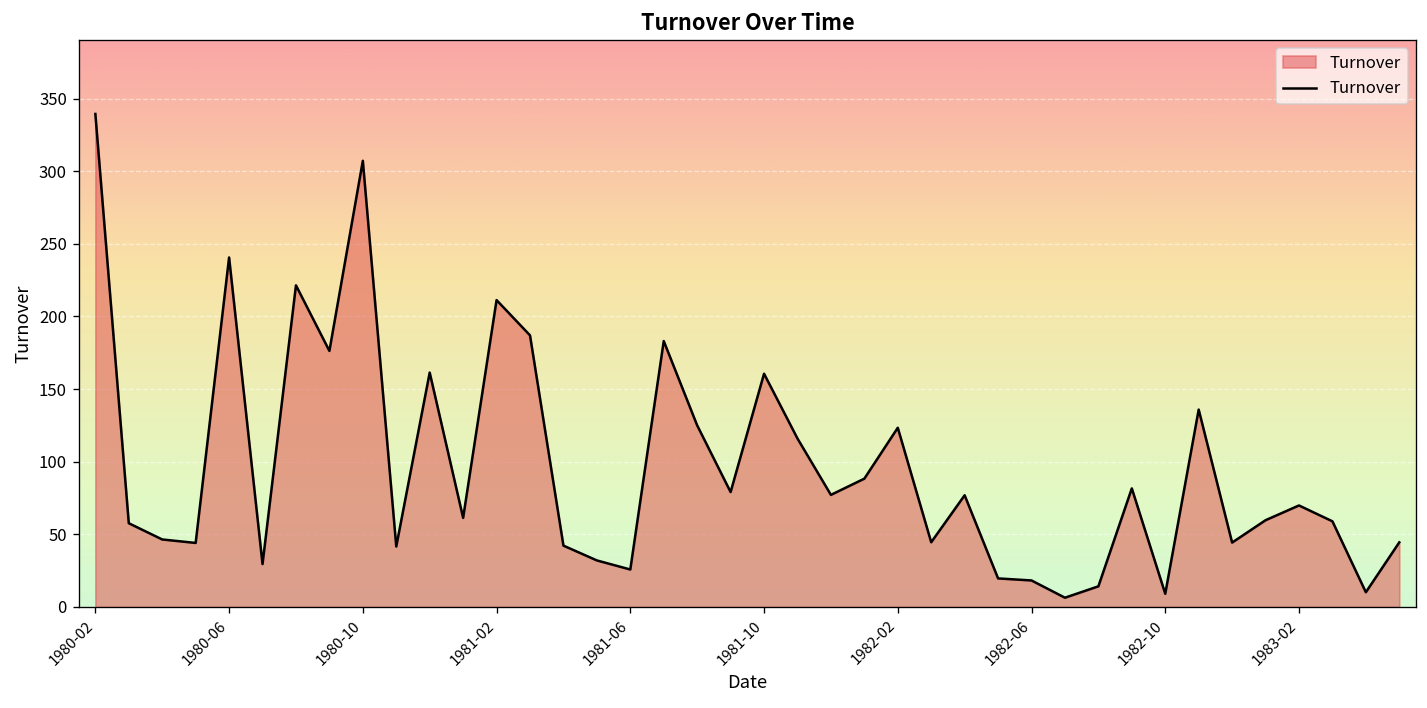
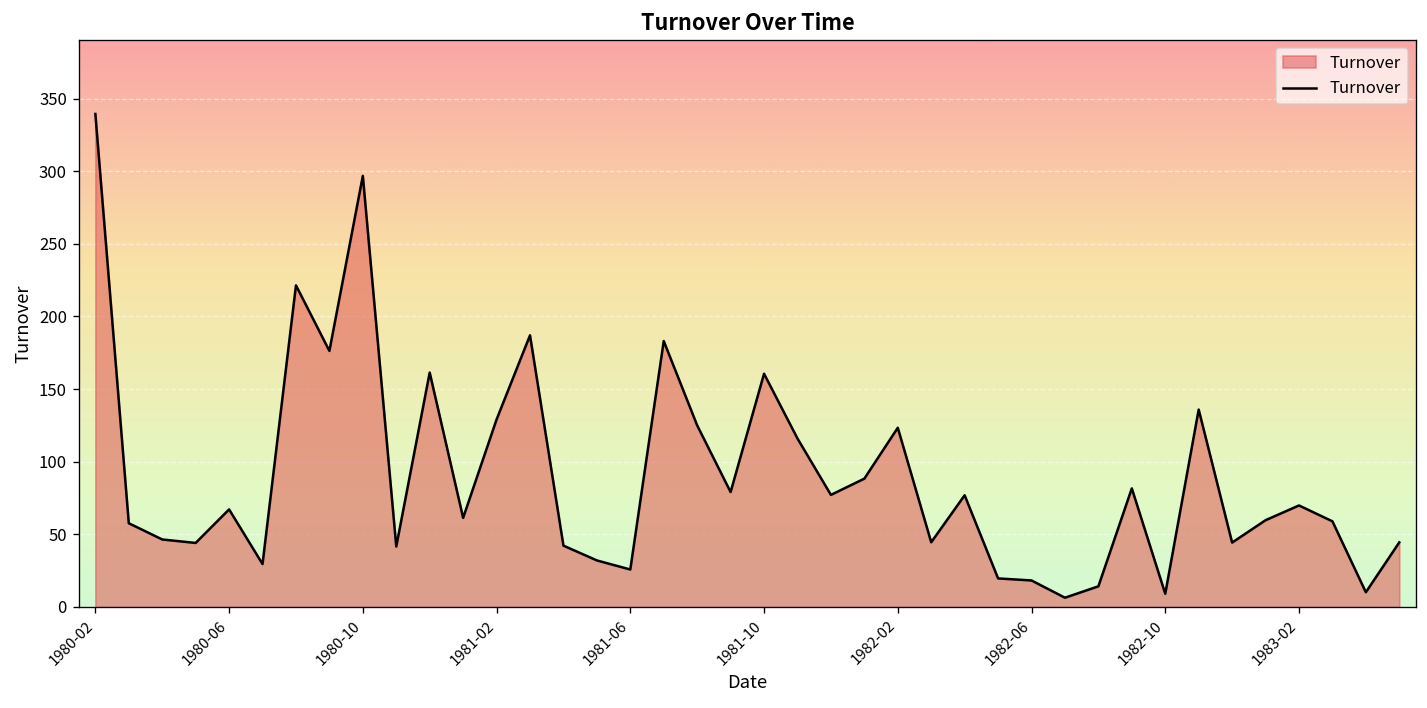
  {
    "1980-02": 339,
-   "1980-06": 241,
-   "1980-10": 307,
-   "1981-02": 211,
+   "1980-06": 67,
+   "1980-10": 297,
+   "1981-02": 129,
    "1981-06": 26,
    "1981-10": 161,
    "1982-02": 123,
    "1982-06": 18,
    "1982-10": 9,
    "1983-02": 70
  }
